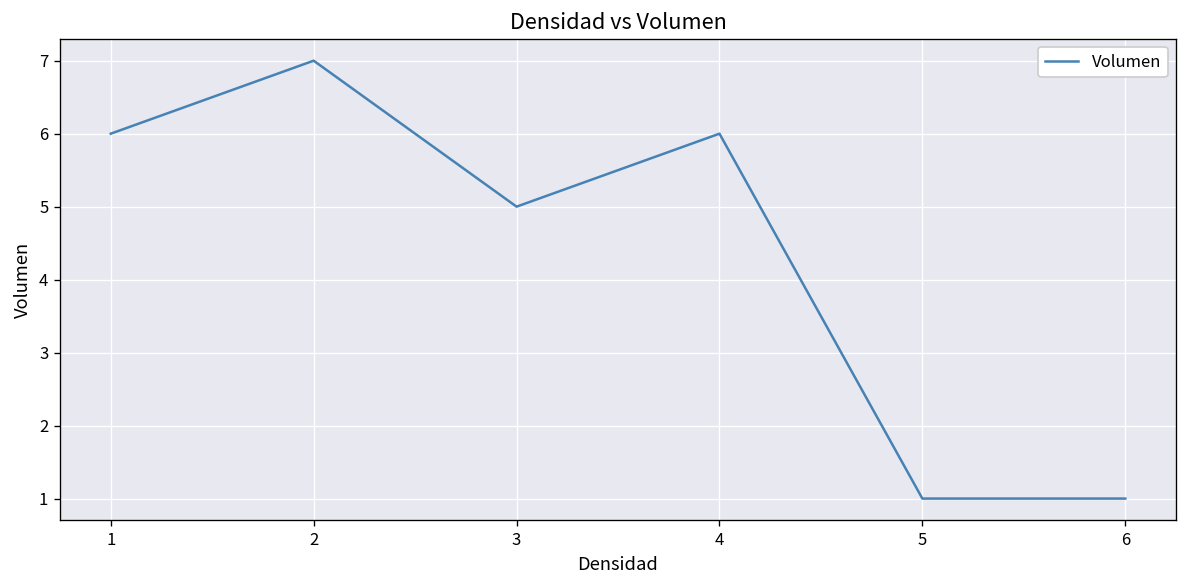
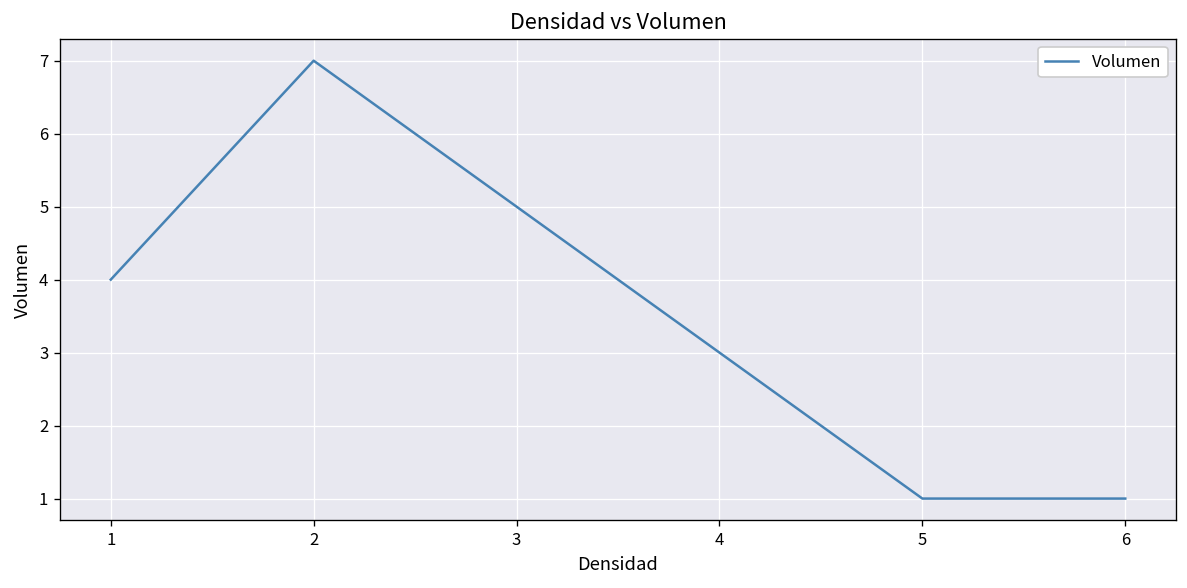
  {
-   "1": 6,
+   "1": 4,
    "2": 7,
    "3": 5,
-   "4": 6,
+   "4": 3,
    "5": 1,
    "6": 1
  }
